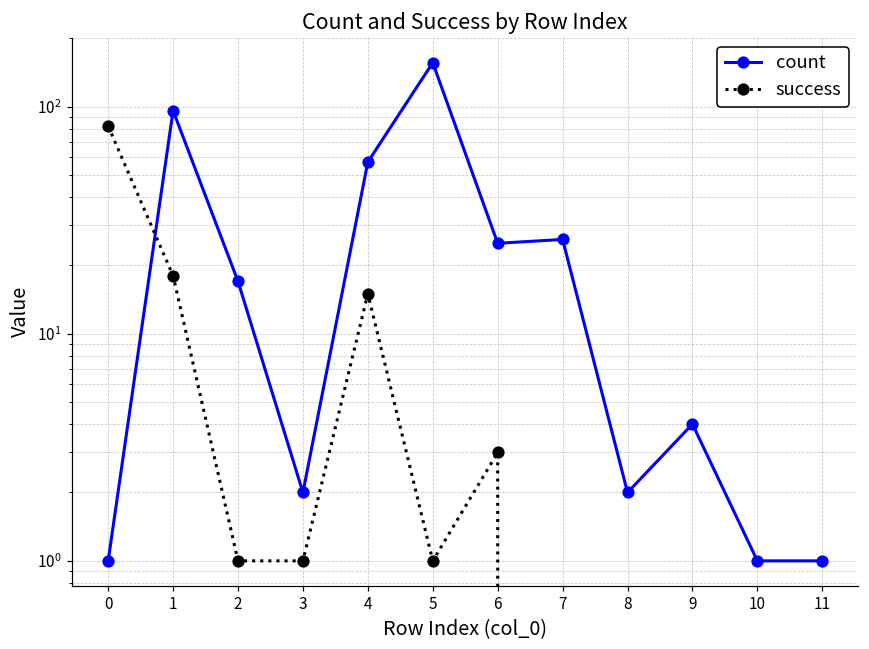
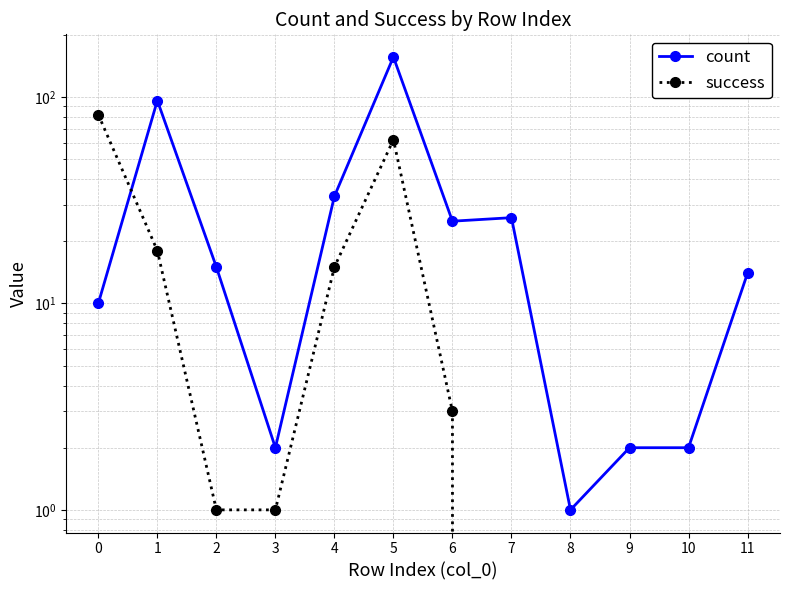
  {
    "count": {
-     "0": 1,
+     "0": 10,
      "1": 100,
-     "2": 17,
+     "2": 15,
      "3": 2,
-     "4": 57,
+     "4": 33,
      "5": 160,
      "6": 25,
      "7": 26,
-     "8": 2,
-     "9": 4,
-     "10": 1,
-     "11": 1
+     "8": 1,
+     "9": 2,
+     "10": 2,
+     "11": 14
    },
    "success": {
      "0": 82,
      "1": 18,
      "2": 1,
      "3": 1,
      "4": 15,
-     "5": 1,
+     "5": 62,
      "6": 3
    }
  }
